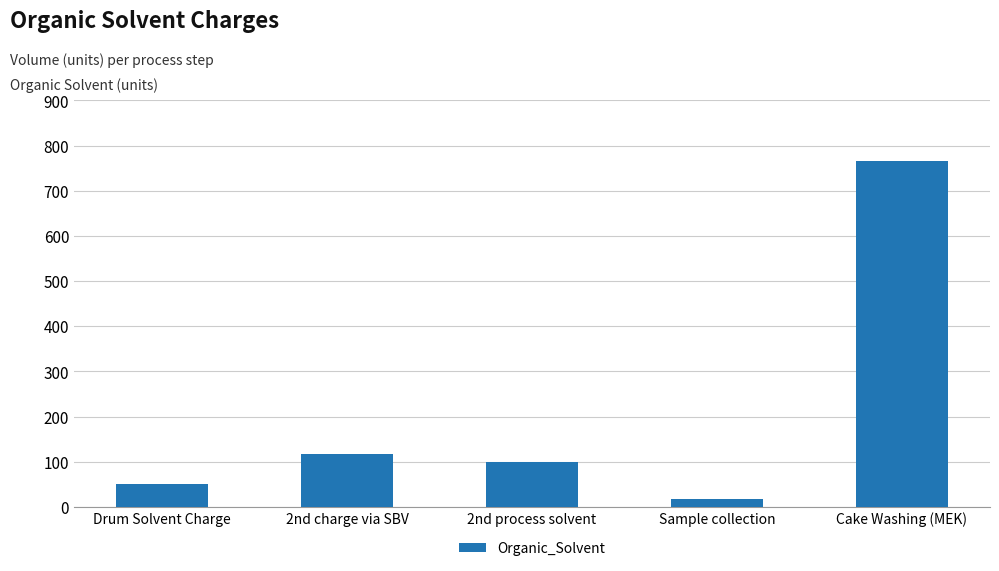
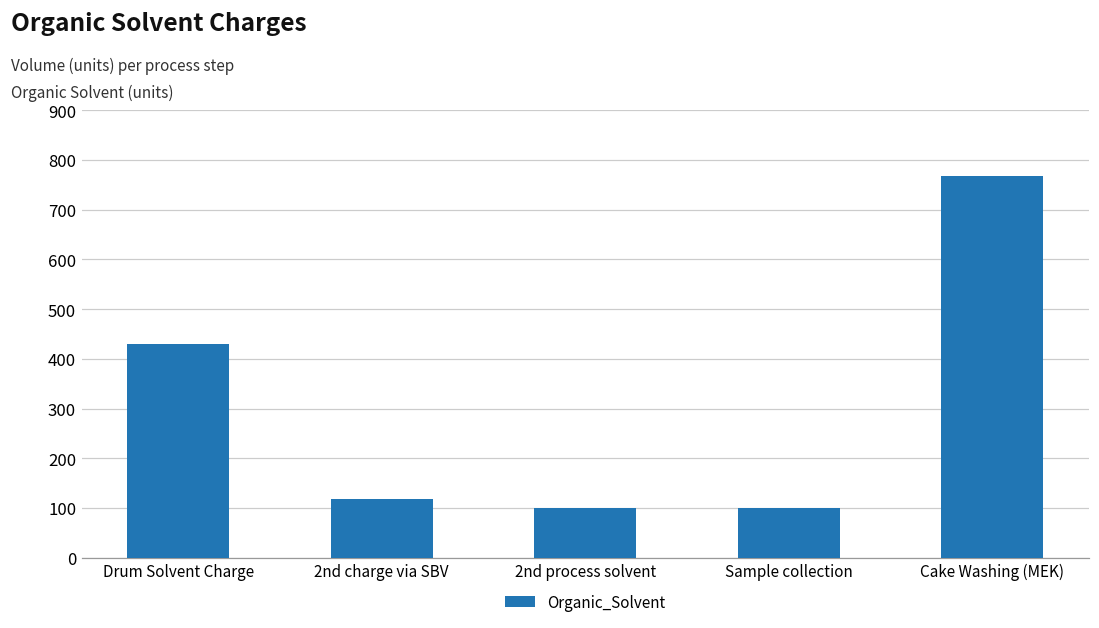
  {
-   "Drum Solvent Charge": 50,
+   "Drum Solvent Charge": 430,
    "2nd charge via SBV": 120,
    "2nd process solvent": 100,
-   "Sample collection": 20,
+   "Sample collection": 100,
    "Cake Washing (MEK)": 770
  }
